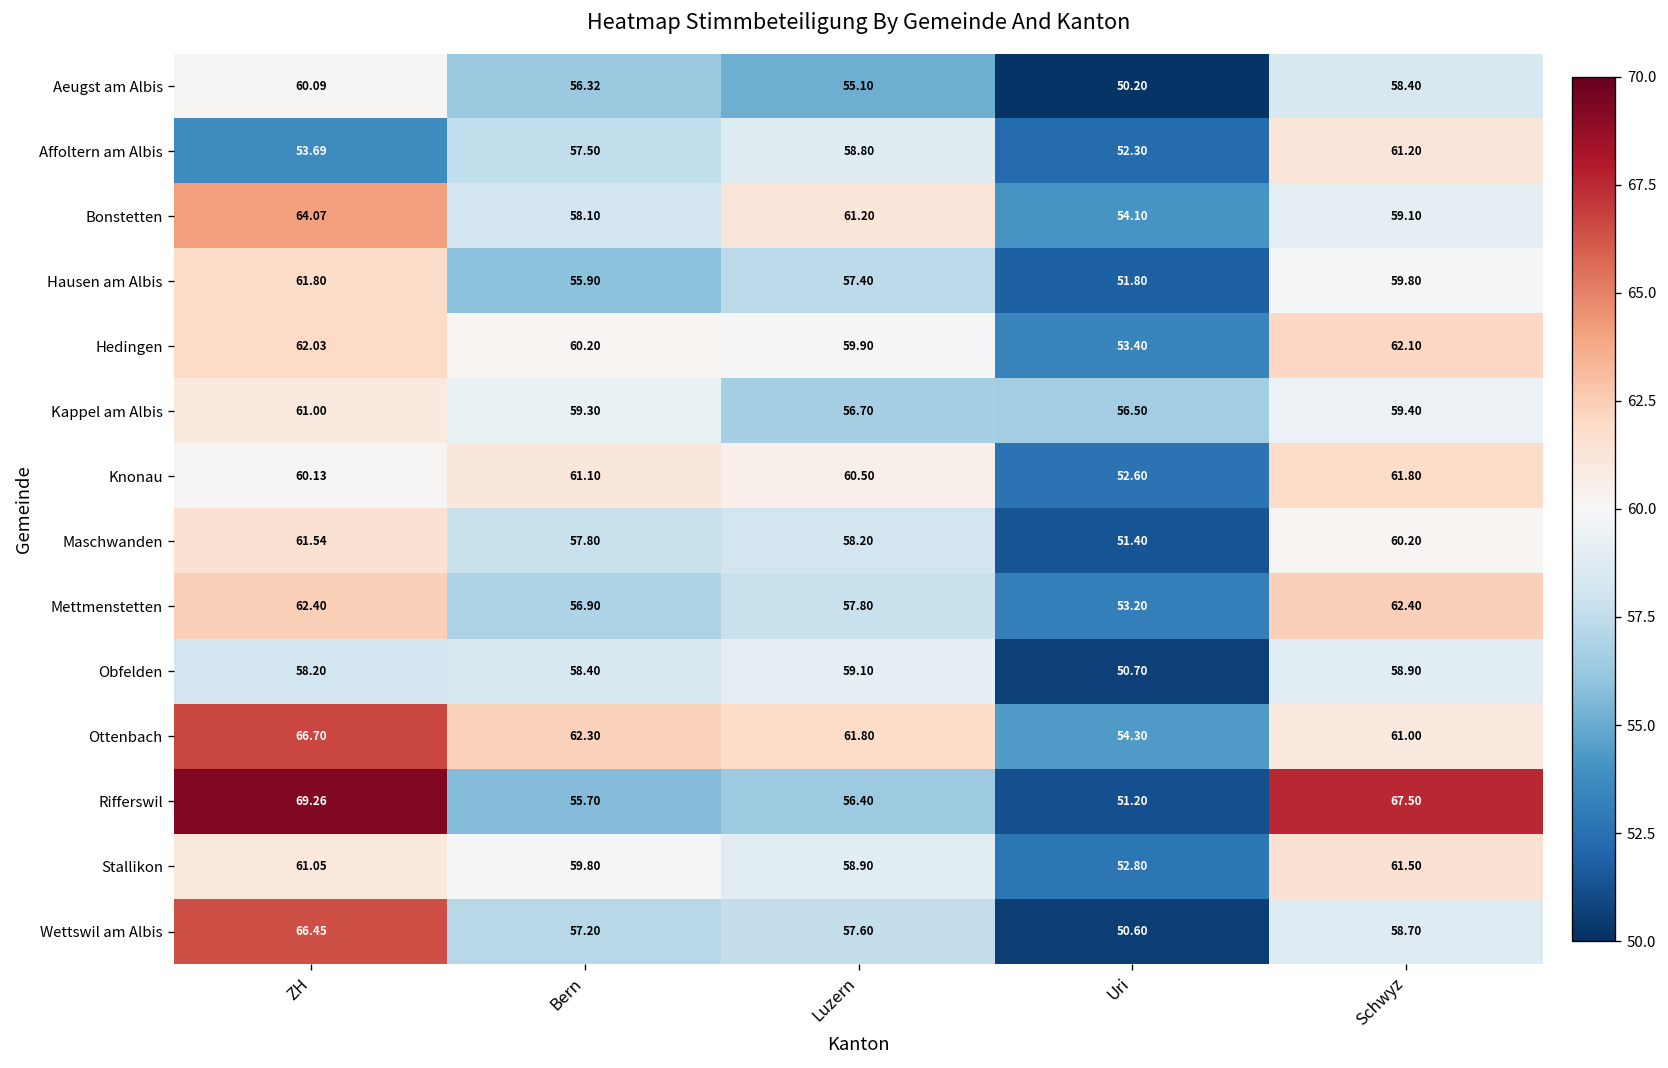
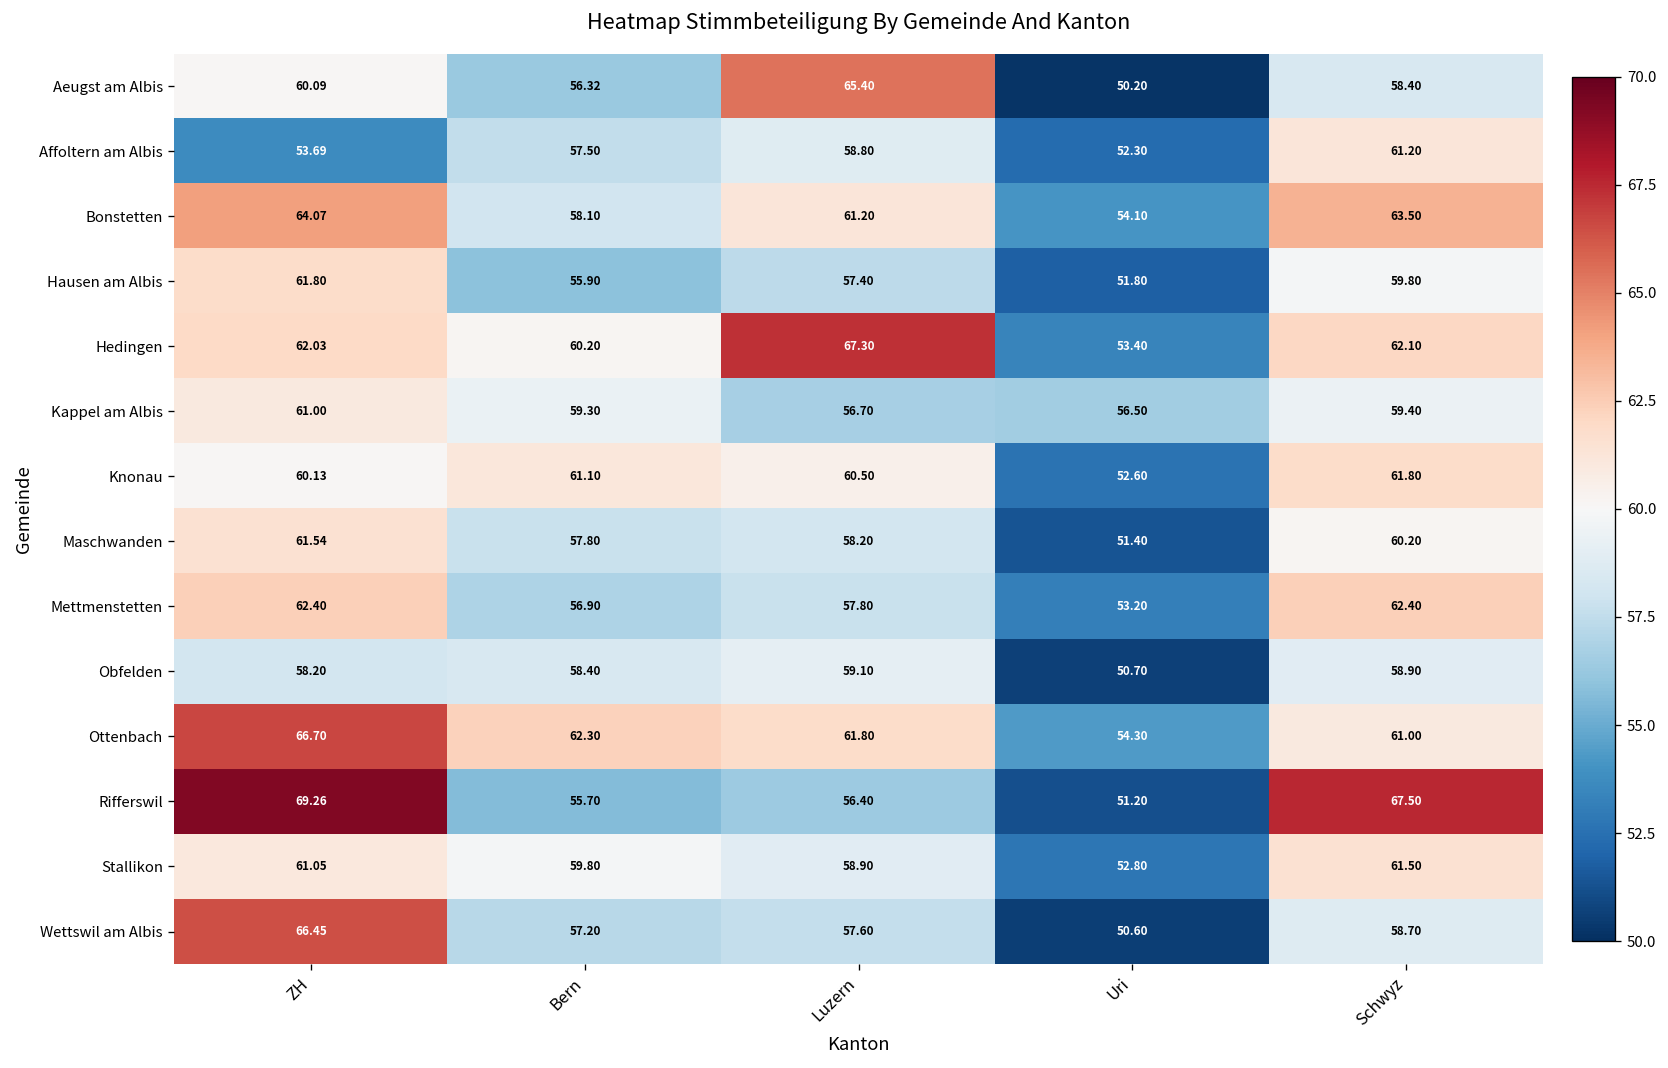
  {
    "Aeugst am Albis": {
      "ZH": 60.09,
      "Bern": 56.32,
-     "Luzern": 55.10,
+     "Luzern": 65.40,
      "Uri": 50.20,
      "Schwyz": 58.40
    },
    "Affoltern am Albis": {
      "ZH": 53.69,
      "Bern": 57.50,
      "Luzern": 58.80,
      "Uri": 52.30,
      "Schwyz": 61.20
    },
    "Bonstetten": {
      "ZH": 64.07,
      "Bern": 58.10,
      "Luzern": 61.20,
      "Uri": 54.10,
-     "Schwyz": 59.10
+     "Schwyz": 63.50
    },
    "Hausen am Albis": {
      "ZH": 61.80,
      "Bern": 55.90,
      "Luzern": 57.40,
      "Uri": 51.80,
      "Schwyz": 59.80
    },
    "Hedingen": {
      "ZH": 62.03,
      "Bern": 60.20,
-     "Luzern": 59.90,
+     "Luzern": 67.30,
      "Uri": 53.40,
      "Schwyz": 62.10
    },
    "Kappel am Albis": {
      "ZH": 61.00,
      "Bern": 59.30,
      "Luzern": 56.70,
      "Uri": 56.50,
      "Schwyz": 59.40
    },
    "Knonau": {
      "ZH": 60.13,
      "Bern": 61.10,
      "Luzern": 60.50,
      "Uri": 52.60,
      "Schwyz": 61.80
    },
    "Maschwanden": {
      "ZH": 61.54,
      "Bern": 57.80,
      "Luzern": 58.20,
      "Uri": 51.40,
      "Schwyz": 60.20
    },
    "Mettmenstetten": {
      "ZH": 62.40,
      "Bern": 56.90,
      "Luzern": 57.80,
      "Uri": 53.20,
      "Schwyz": 62.40
    },
    "Obfelden": {
      "ZH": 58.20,
      "Bern": 58.40,
      "Luzern": 59.10,
      "Uri": 50.70,
      "Schwyz": 58.90
    },
    "Ottenbach": {
      "ZH": 66.70,
      "Bern": 62.30,
      "Luzern": 61.80,
      "Uri": 54.30,
      "Schwyz": 61.00
    },
    "Rifferswil": {
      "ZH": 69.26,
      "Bern": 55.70,
      "Luzern": 56.40,
      "Uri": 51.20,
      "Schwyz": 67.50
    },
    "Stallikon": {
      "ZH": 61.05,
      "Bern": 59.80,
      "Luzern": 58.90,
      "Uri": 52.80,
      "Schwyz": 61.50
    },
    "Wettswil am Albis": {
      "ZH": 66.45,
      "Bern": 57.20,
      "Luzern": 57.60,
      "Uri": 50.60,
      "Schwyz": 58.70
    }
  }
